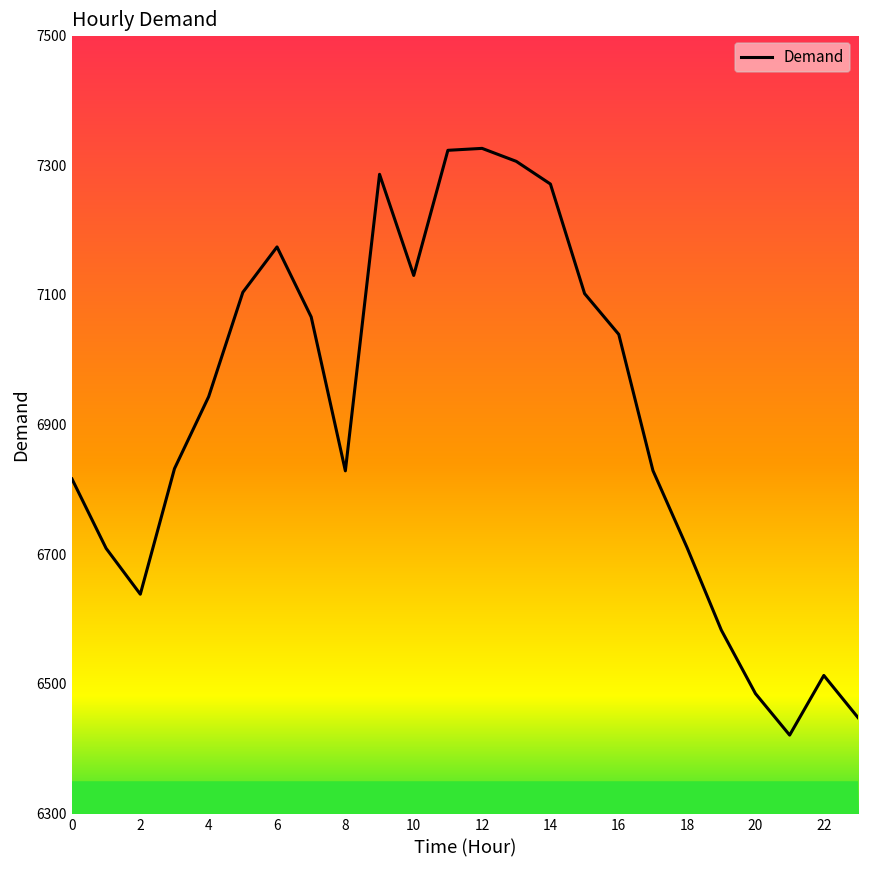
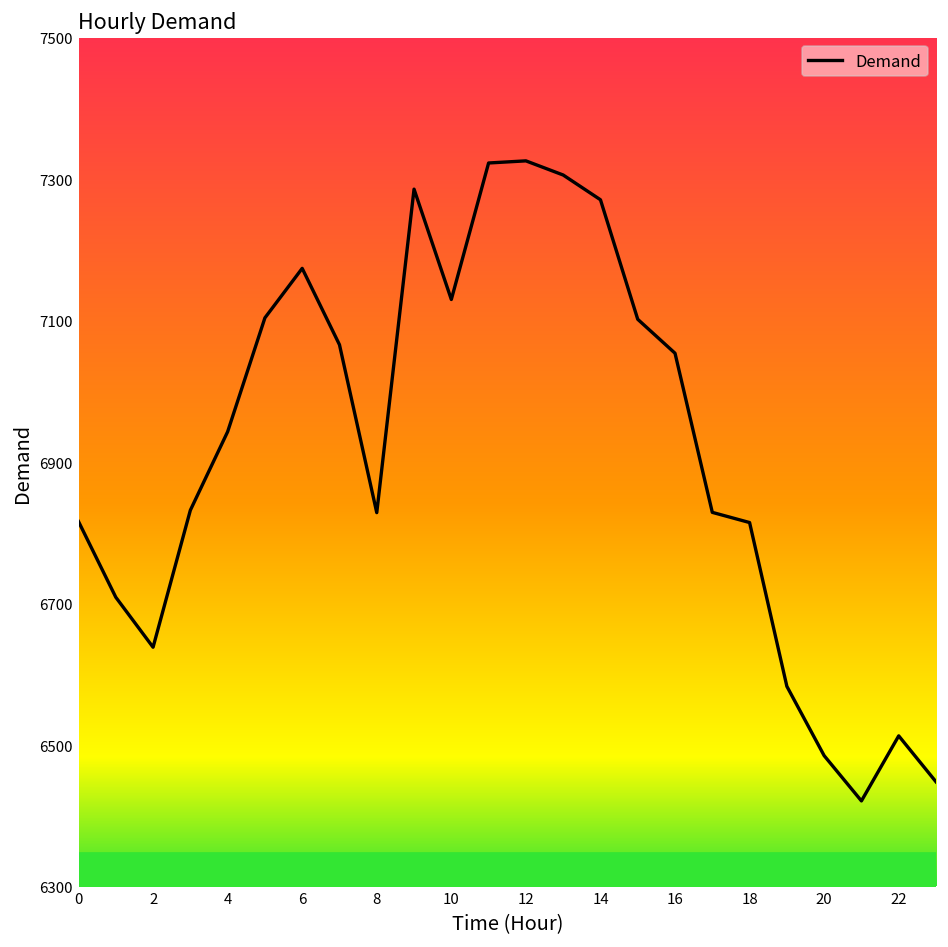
  {
    "0": 6820,
    "2": 6640,
    "4": 6940,
    "6": 7170,
    "8": 6830,
    "10": 7130,
    "12": 7330,
    "14": 7270,
-   "16": 7040,
-   "18": 6710,
+   "16": 7050,
+   "18": 6810,
    "20": 6490,
    "22": 6510
  }
